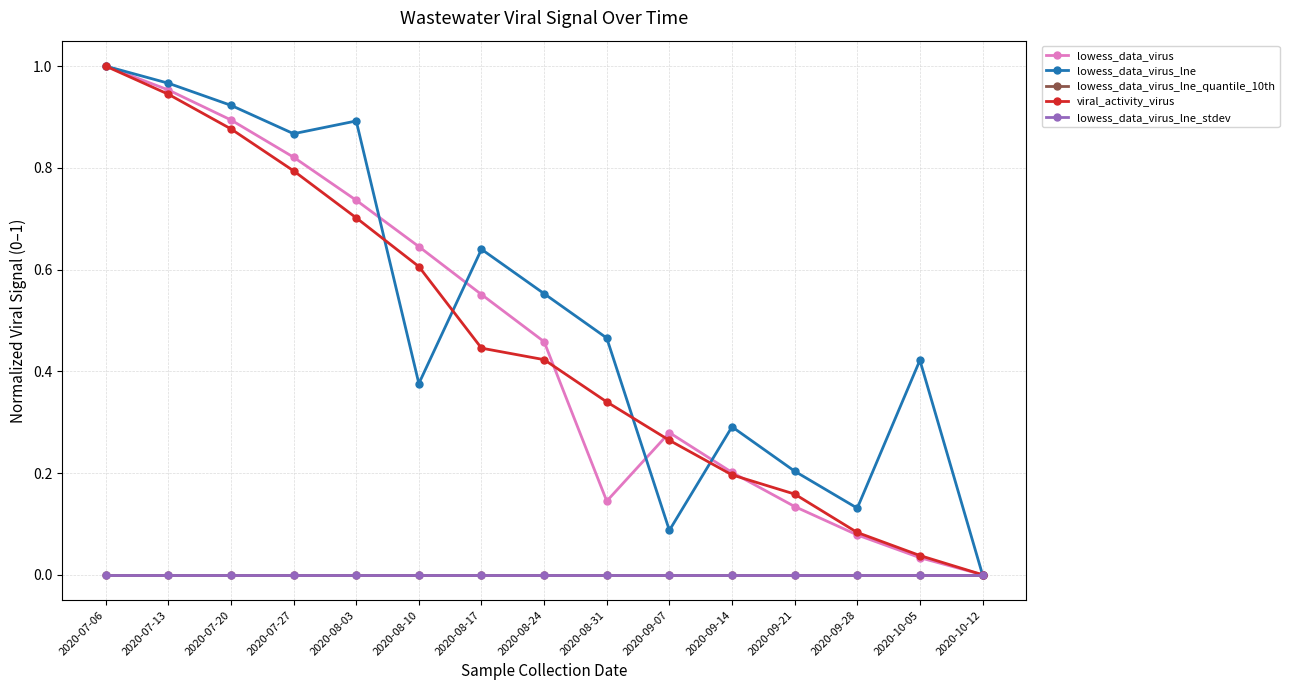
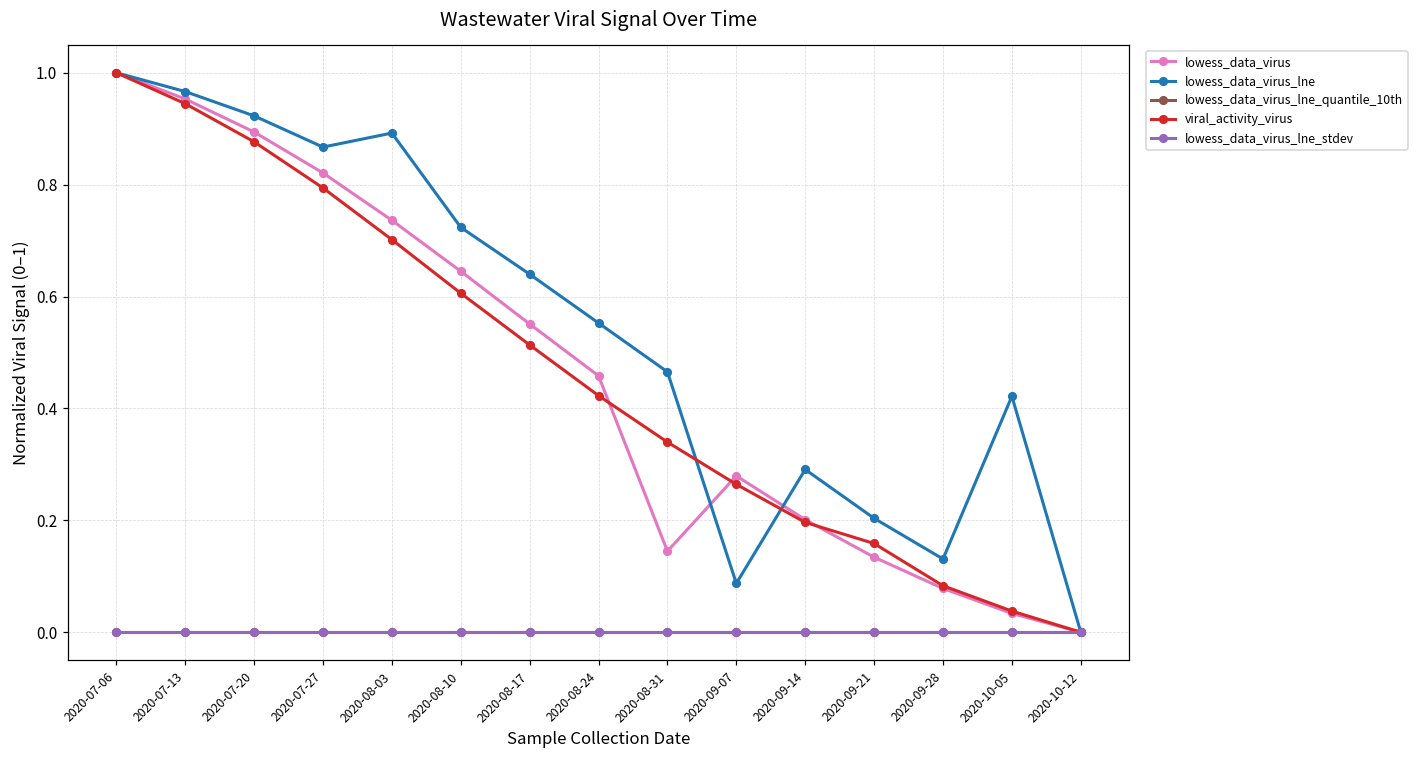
  {
    "lowess_data_virus": {
      "2020-07-13": 0.95,
      "2020-07-20": 0.89,
      "2020-07-27": 0.82,
      "2020-08-03": 0.74,
      "2020-08-10": 0.65,
      "2020-08-17": 0.55,
      "2020-08-24": 0.46,
      "2020-08-31": 0.14,
      "2020-09-07": 0.28,
      "2020-09-21": 0.13
    },
    "lowess_data_virus_lne": {
      "2020-07-13": 0.97,
      "2020-07-20": 0.92,
      "2020-07-27": 0.87,
      "2020-08-03": 0.89,
-     "2020-08-10": 0.38,
+     "2020-08-10": 0.72,
      "2020-08-17": 0.64,
      "2020-08-24": 0.55,
      "2020-08-31": 0.47,
      "2020-09-07": 0.09,
      "2020-09-14": 0.29,
      "2020-09-21": 0.20,
      "2020-09-28": 0.13,
      "2020-10-05": 0.42
    },
    "lowess_data_virus_lne_stdev": {
      "2020-07-06": 0.00,
      "2020-07-13": 0.00,
      "2020-07-20": 0.00,
      "2020-07-27": 0.00,
      "2020-08-03": 0.00,
      "2020-08-10": 0.00,
      "2020-08-17": 0.00,
      "2020-08-24": 0.00,
      "2020-08-31": 0.00,
      "2020-09-07": 0.00,
      "2020-09-14": 0.00,
      "2020-09-21": 0.00,
      "2020-09-28": 0.00,
      "2020-10-05": 0.00
    },
    "viral_activity_virus": {
      "2020-07-13": 0.94,
      "2020-07-20": 0.88,
      "2020-07-27": 0.79,
      "2020-08-03": 0.70,
      "2020-08-10": 0.61,
-     "2020-08-17": 0.45,
+     "2020-08-17": 0.51,
      "2020-08-24": 0.42,
      "2020-08-31": 0.34,
      "2020-09-07": 0.26,
      "2020-09-21": 0.16
    }
  }
